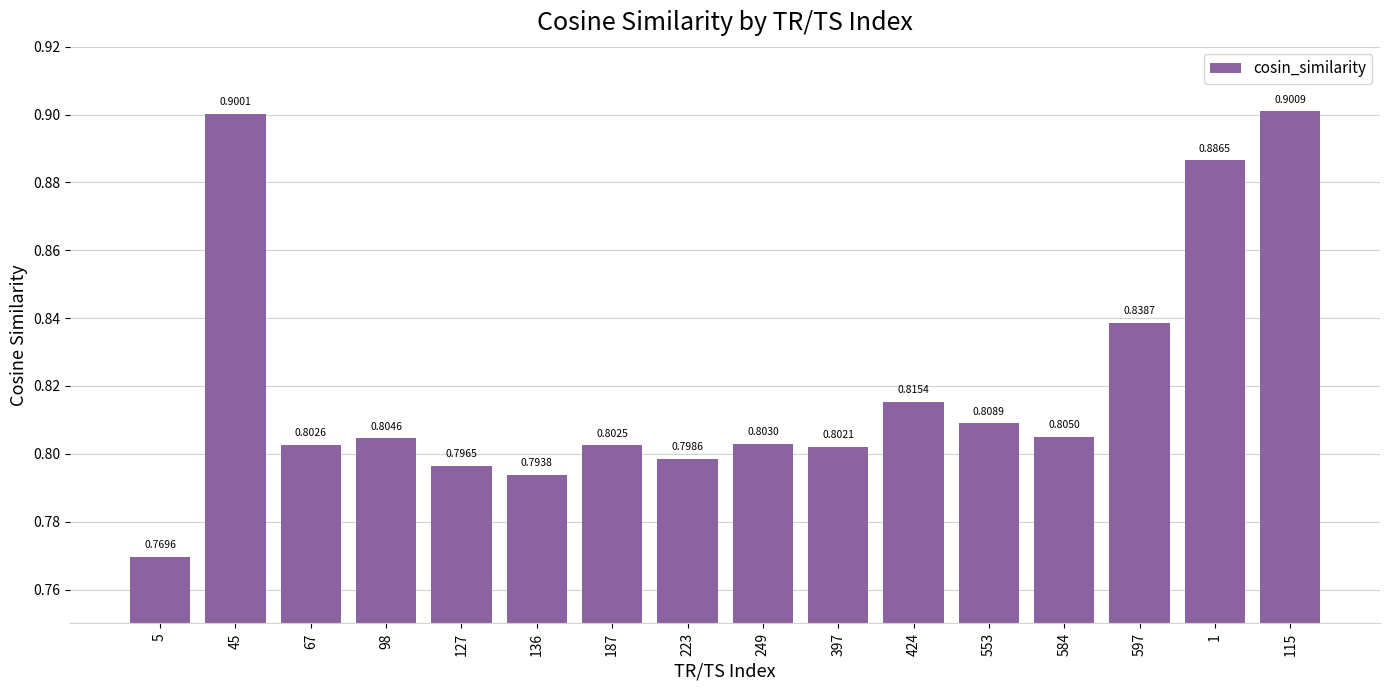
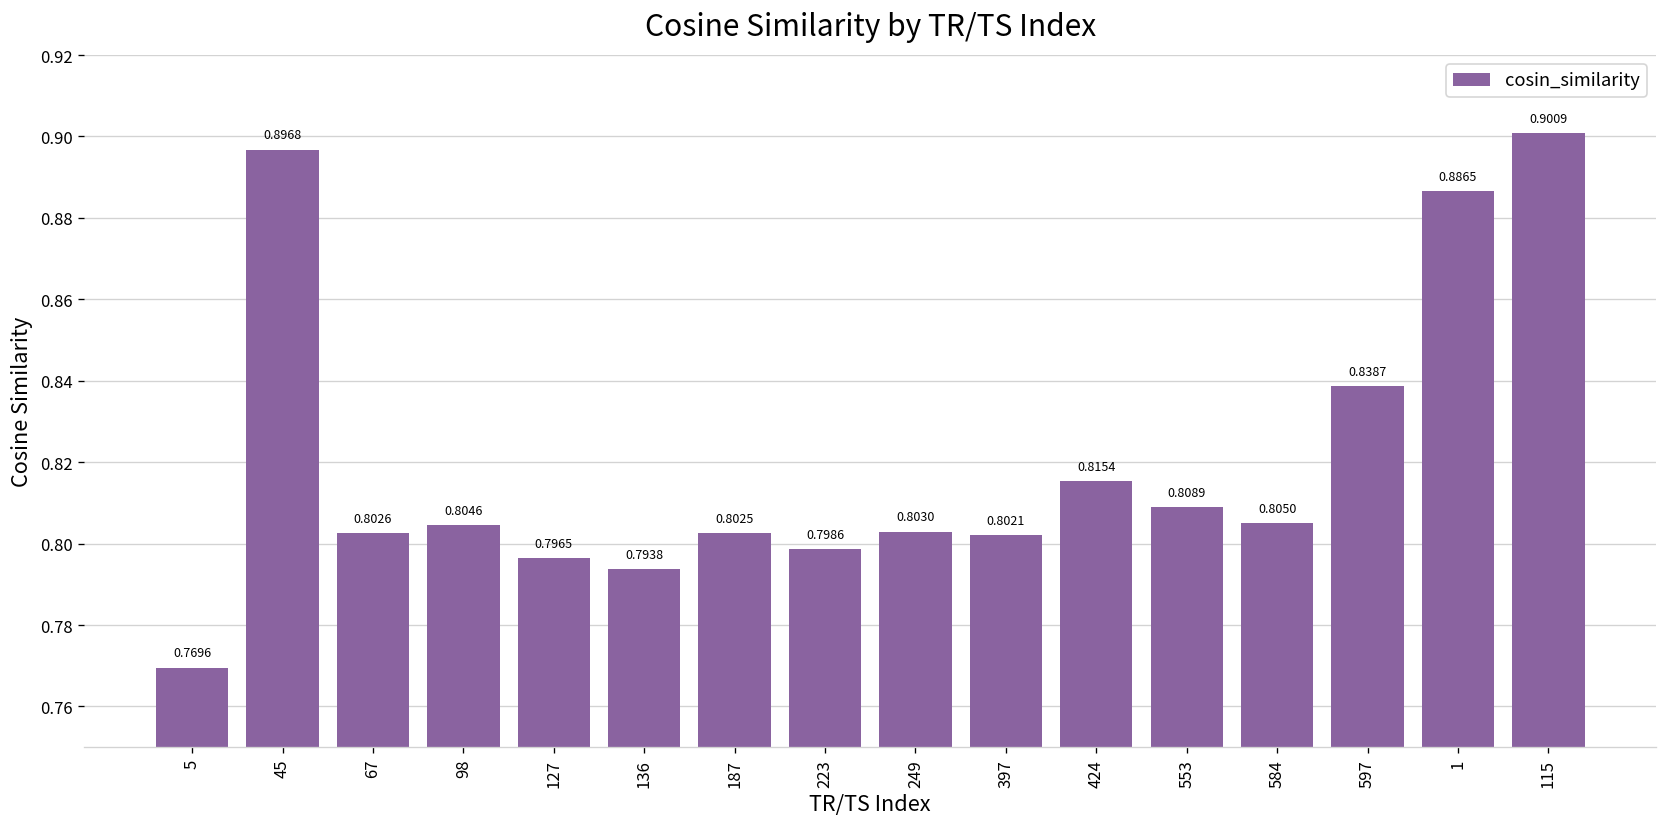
  {
    "5": 0.7696,
-   "45": 0.9001,
+   "45": 0.8968,
    "67": 0.8026,
    "98": 0.8046,
    "127": 0.7965,
    "136": 0.7938,
    "187": 0.8025,
    "223": 0.7986,
    "249": 0.8030,
    "397": 0.8021,
    "424": 0.8154,
    "553": 0.8089,
    "584": 0.8050,
    "597": 0.8387,
    "1": 0.8865,
    "115": 0.9009
  }
